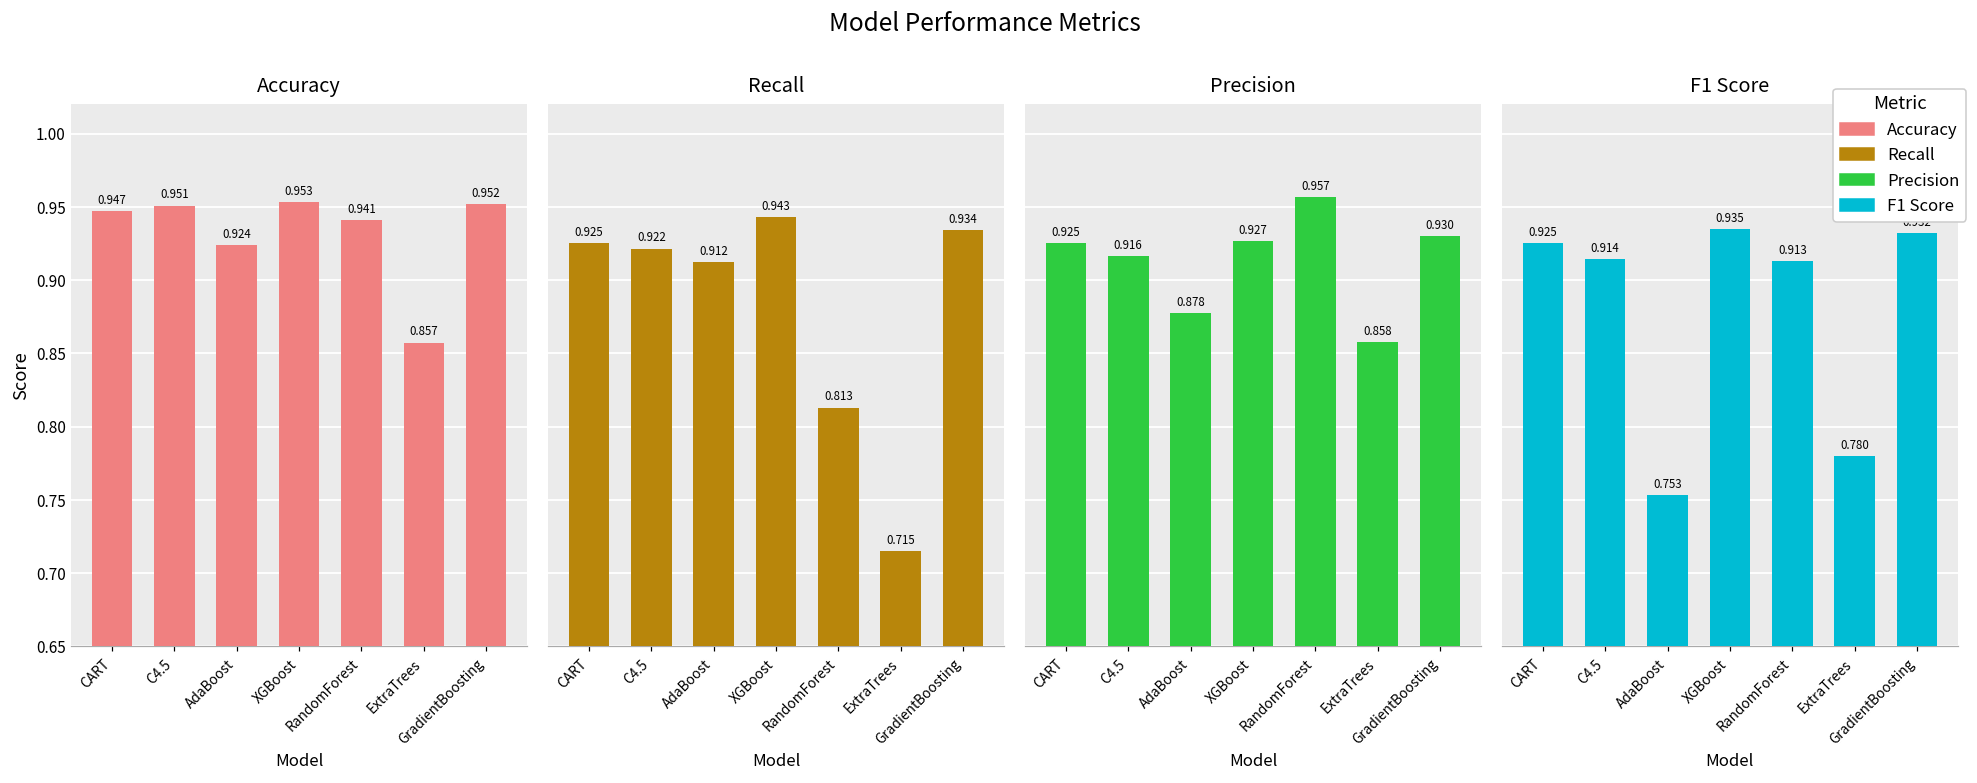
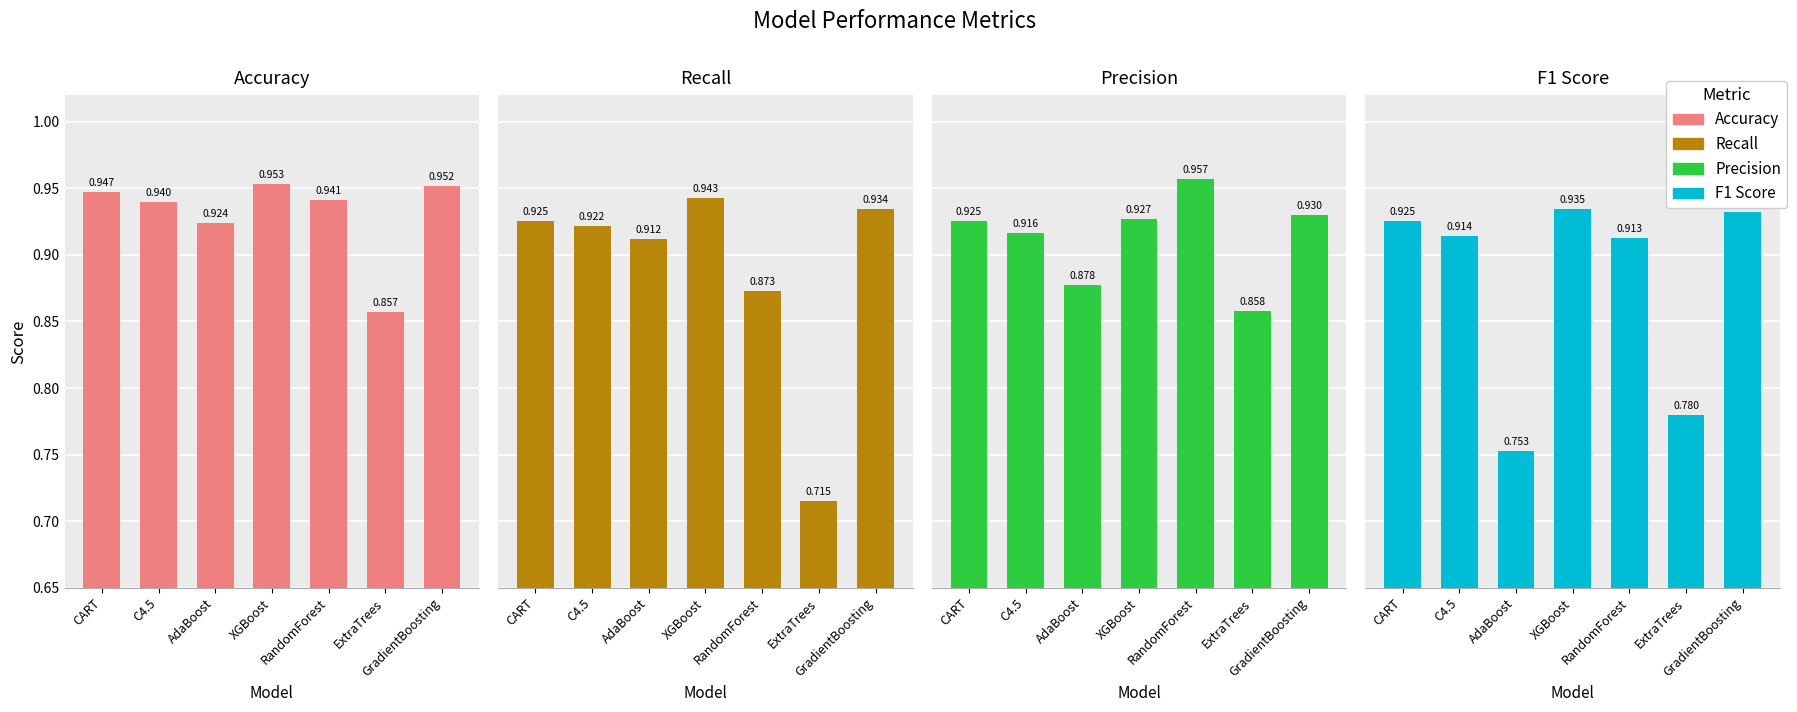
  {
    "Accuracy": {
      "CART": 0.947,
-     "C4.5": 0.951,
+     "C4.5": 0.940,
      "AdaBoost": 0.924,
      "XGBoost": 0.953,
      "RandomForest": 0.941,
      "ExtraTrees": 0.857,
      "GradientBoosting": 0.952
    },
    "Recall": {
      "CART": 0.925,
      "C4.5": 0.922,
      "AdaBoost": 0.912,
      "XGBoost": 0.943,
-     "RandomForest": 0.813,
+     "RandomForest": 0.873,
      "ExtraTrees": 0.715,
      "GradientBoosting": 0.934
    },
    "Precision": {
      "CART": 0.925,
      "C4.5": 0.916,
      "AdaBoost": 0.878,
      "XGBoost": 0.927,
      "RandomForest": 0.957,
      "ExtraTrees": 0.858,
      "GradientBoosting": 0.930
    },
    "F1 Score": {
      "CART": 0.925,
      "C4.5": 0.914,
      "AdaBoost": 0.753,
      "XGBoost": 0.935,
      "RandomForest": 0.913,
      "ExtraTrees": 0.780
    }
  }
